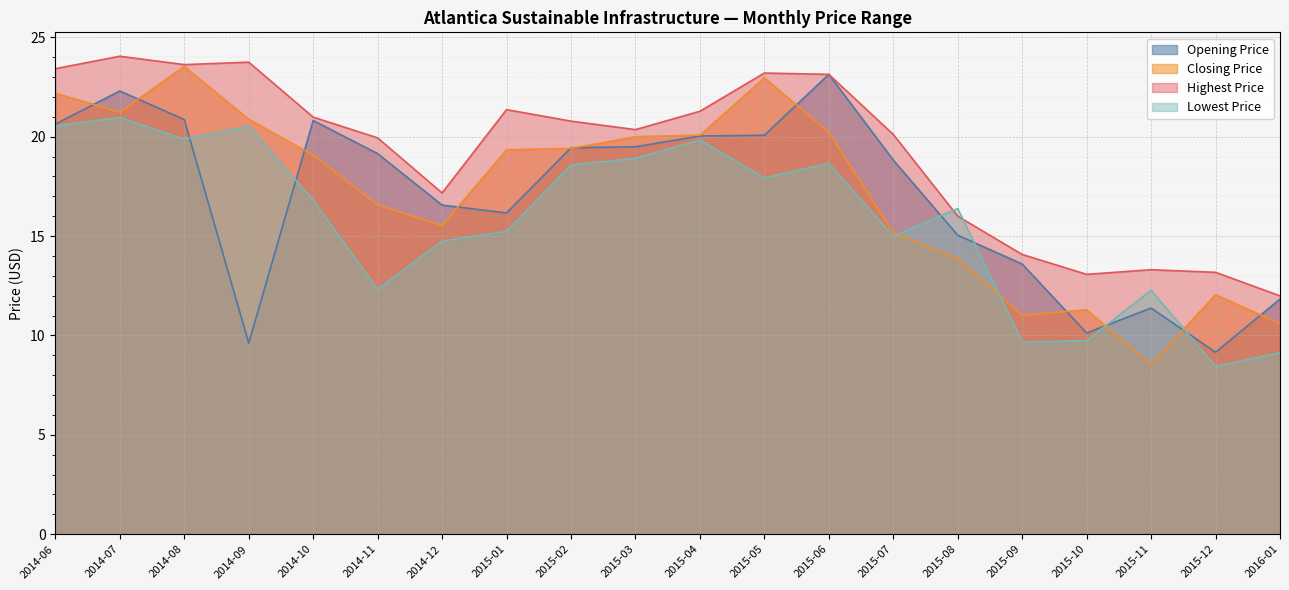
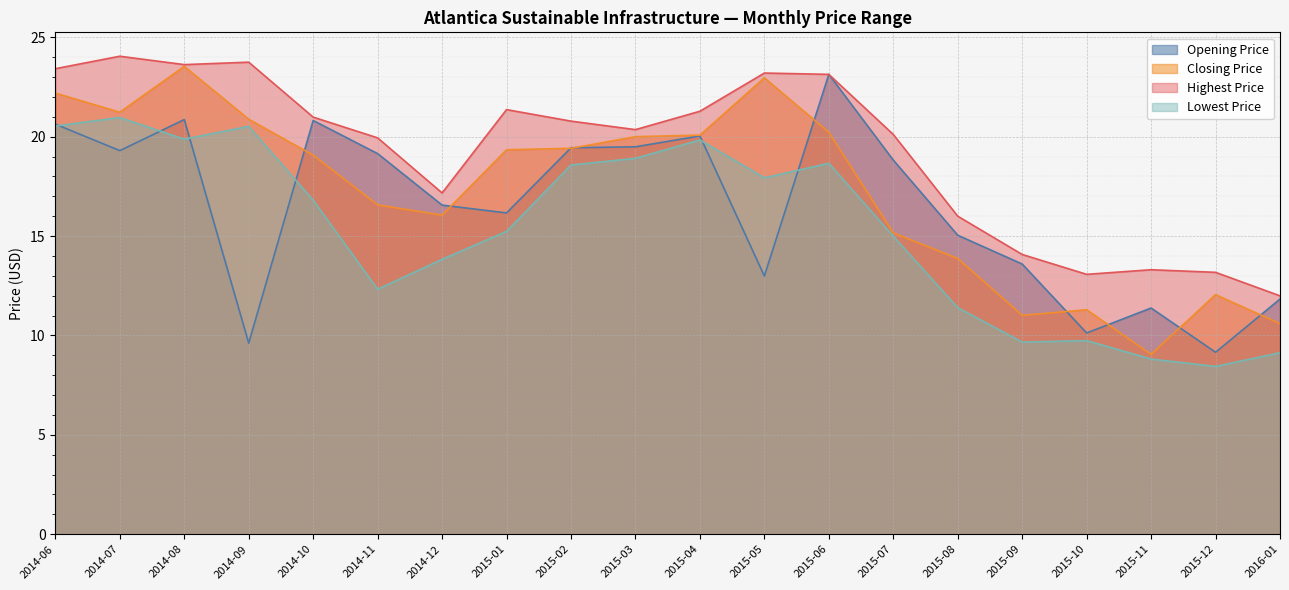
  {
    "Opening Price": {
-     "2014-07": 22.3,
+     "2014-07": 19.3,
      "2014-08": 20.9,
      "2014-09": 9.6,
      "2014-10": 20.8,
      "2014-11": 19.1,
      "2014-12": 16.6,
      "2015-01": 16.2,
      "2015-03": 19.5,
-     "2015-05": 20.1,
+     "2015-05": 13.0,
      "2015-07": 18.8,
      "2015-08": 15.0,
      "2015-09": 13.6,
      "2015-10": 10.1,
      "2015-11": 11.4,
      "2015-12": 9.2,
      "2016-01": 11.8
    },
    "Closing Price": {
      "2014-06": 22.2,
      "2014-07": 21.2,
      "2014-09": 20.9,
      "2014-10": 19.1,
      "2014-11": 16.6,
-     "2014-12": 15.5,
+     "2014-12": 16.1,
      "2015-01": 19.3,
      "2015-03": 20.0,
      "2015-05": 23.0,
      "2015-06": 20.2,
      "2015-07": 15.2,
      "2015-08": 13.9,
      "2015-09": 11.0,
      "2015-10": 11.3,
-     "2015-11": 8.5,
+     "2015-11": 9.0,
      "2015-12": 12.1,
      "2016-01": 10.6
    },
    "Highest Price": {
      "2014-06": 23.4,
      "2014-07": 24.0,
      "2014-09": 23.7,
      "2014-10": 21.0,
      "2014-11": 19.9,
      "2014-12": 17.2,
      "2015-01": 21.4,
      "2015-02": 20.8,
      "2015-03": 20.4,
      "2015-04": 21.3,
      "2015-05": 23.2,
      "2015-07": 20.1,
      "2015-08": 16.0,
      "2015-09": 14.1,
      "2015-10": 13.1,
      "2015-11": 13.3,
      "2015-12": 13.2,
      "2016-01": 12.0
    },
    "Lowest Price": {
      "2014-07": 21.0,
      "2014-08": 19.9,
      "2014-09": 20.5,
      "2014-10": 16.8,
      "2014-11": 12.3,
-     "2014-12": 14.7,
+     "2014-12": 13.8,
      "2015-01": 15.2,
      "2015-02": 18.6,
      "2015-03": 18.9,
      "2015-04": 19.8,
      "2015-05": 17.9,
      "2015-06": 18.7,
      "2015-07": 15.0,
-     "2015-08": 16.4,
+     "2015-08": 11.4,
      "2015-09": 9.7,
      "2015-10": 9.7,
-     "2015-11": 12.3,
+     "2015-11": 8.8,
      "2015-12": 8.4,
      "2016-01": 9.1
    }
  }
